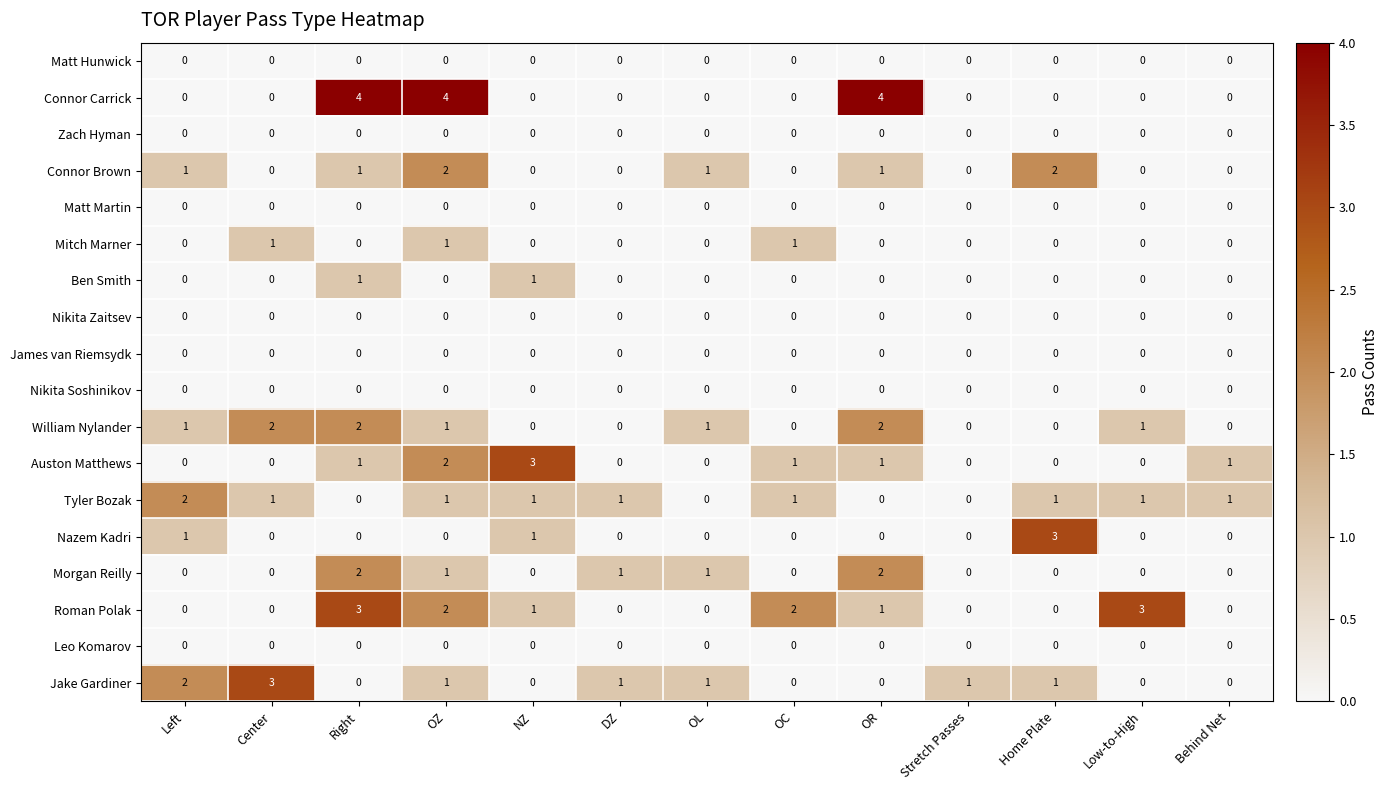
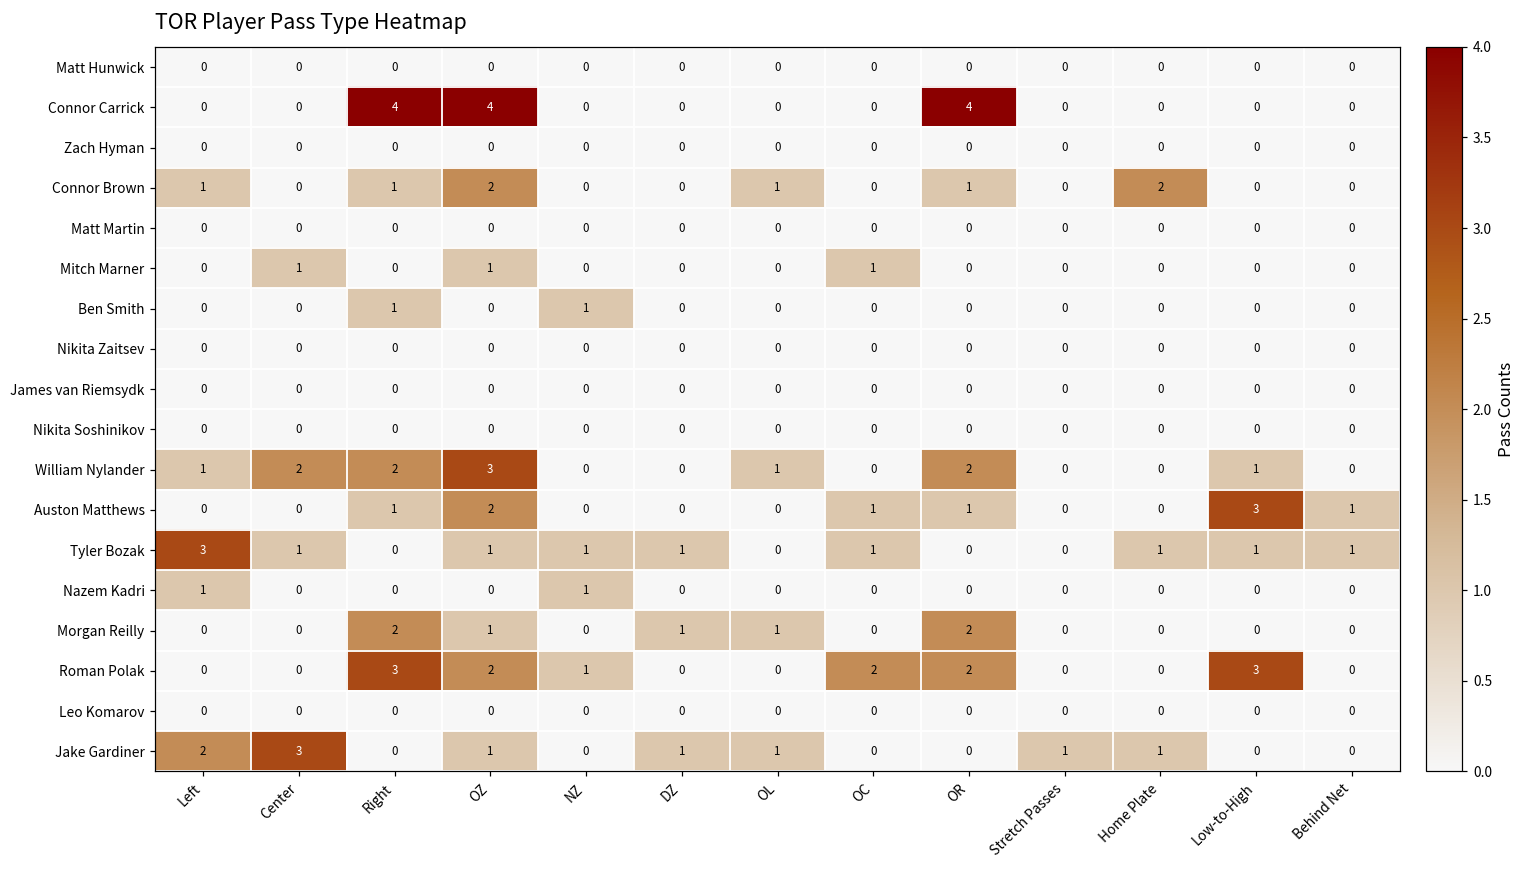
  {
    "William Nylander": {
      "Left": 1,
      "Center": 2,
      "Right": 2,
-     "OZ": 1,
+     "OZ": 3,
      "NZ": 0,
      "DZ": 0,
      "OL": 1,
      "OC": 0,
      "OR": 2,
      "Stretch Passes": 0,
      "Home Plate": 0,
      "Low-to-High": 1,
      "Behind Net": 0
    },
    "Auston Matthews": {
      "Left": 0,
      "Center": 0,
      "Right": 1,
      "OZ": 2,
-     "NZ": 3,
+     "NZ": 0,
      "DZ": 0,
      "OL": 0,
      "OC": 1,
      "OR": 1,
      "Stretch Passes": 0,
      "Home Plate": 0,
-     "Low-to-High": 0,
+     "Low-to-High": 3,
      "Behind Net": 1
    },
    "Tyler Bozak": {
-     "Left": 2,
+     "Left": 3,
      "Center": 1,
      "Right": 0,
      "OZ": 1,
      "NZ": 1,
      "DZ": 1,
      "OL": 0,
      "OC": 1,
      "OR": 0,
      "Stretch Passes": 0,
      "Home Plate": 1,
      "Low-to-High": 1,
      "Behind Net": 1
    },
    "Nazem Kadri": {
      "Left": 1,
      "Center": 0,
      "Right": 0,
      "OZ": 0,
      "NZ": 1,
      "DZ": 0,
      "OL": 0,
      "OC": 0,
      "OR": 0,
      "Stretch Passes": 0,
-     "Home Plate": 3,
+     "Home Plate": 0,
      "Low-to-High": 0,
      "Behind Net": 0
    },
    "Roman Polak": {
      "Left": 0,
      "Center": 0,
      "Right": 3,
      "OZ": 2,
      "NZ": 1,
      "DZ": 0,
      "OL": 0,
      "OC": 2,
-     "OR": 1,
+     "OR": 2,
      "Stretch Passes": 0,
      "Home Plate": 0,
      "Low-to-High": 3,
      "Behind Net": 0
    }
  }
